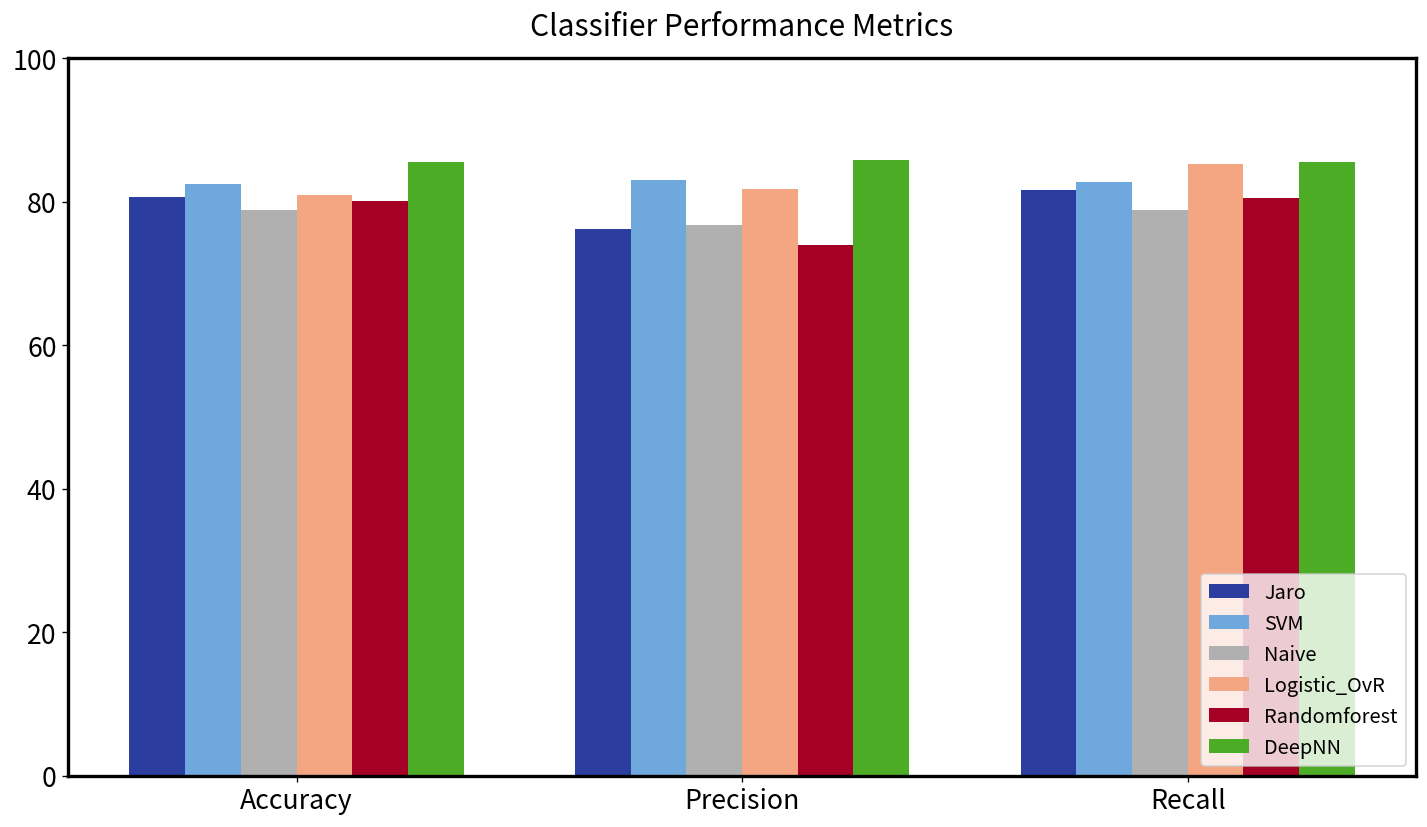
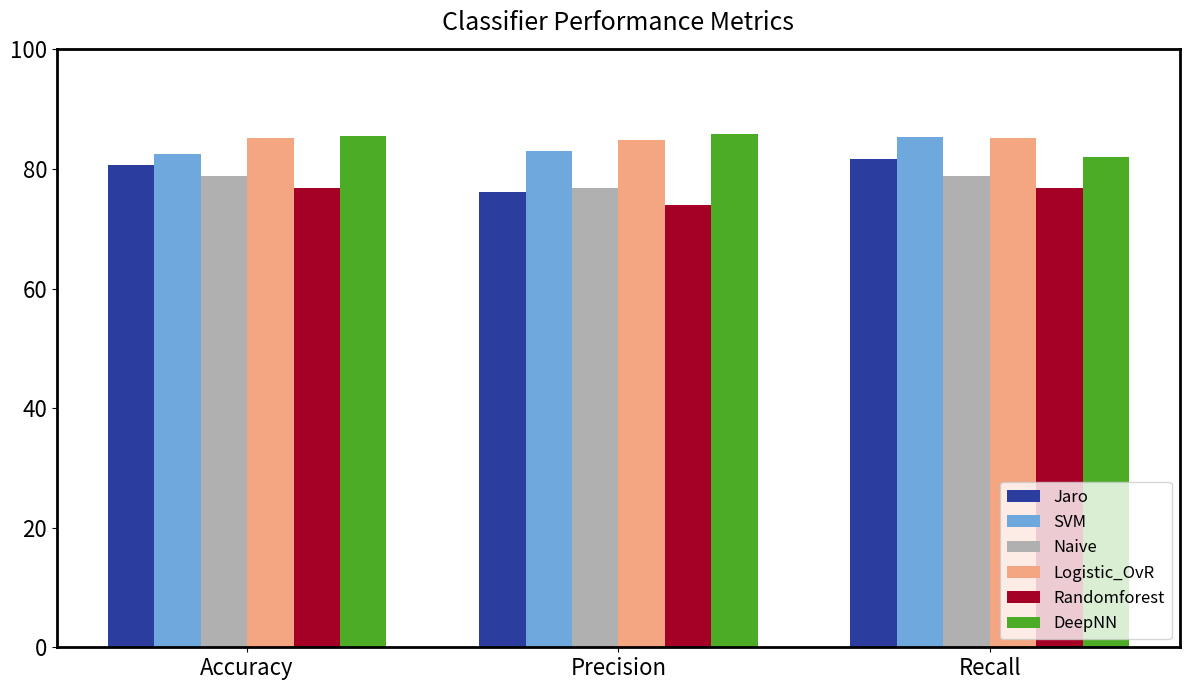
  {
    "Jaro": {
      "Accuracy": 81,
      "Precision": 76,
      "Recall": 82
    },
    "SVM": {
      "Accuracy": 82,
      "Precision": 83,
-     "Recall": 83
+     "Recall": 85
    },
    "Naive": {
      "Accuracy": 79,
      "Precision": 77,
      "Recall": 79
    },
    "Logistic_OvR": {
-     "Accuracy": 81,
-     "Precision": 82,
+     "Accuracy": 85,
+     "Precision": 85,
      "Recall": 85
    },
    "Randomforest": {
-     "Accuracy": 80,
+     "Accuracy": 77,
      "Precision": 74,
-     "Recall": 81
+     "Recall": 77
    },
    "DeepNN": {
      "Accuracy": 86,
      "Precision": 86,
-     "Recall": 86
+     "Recall": 82
    }
  }
